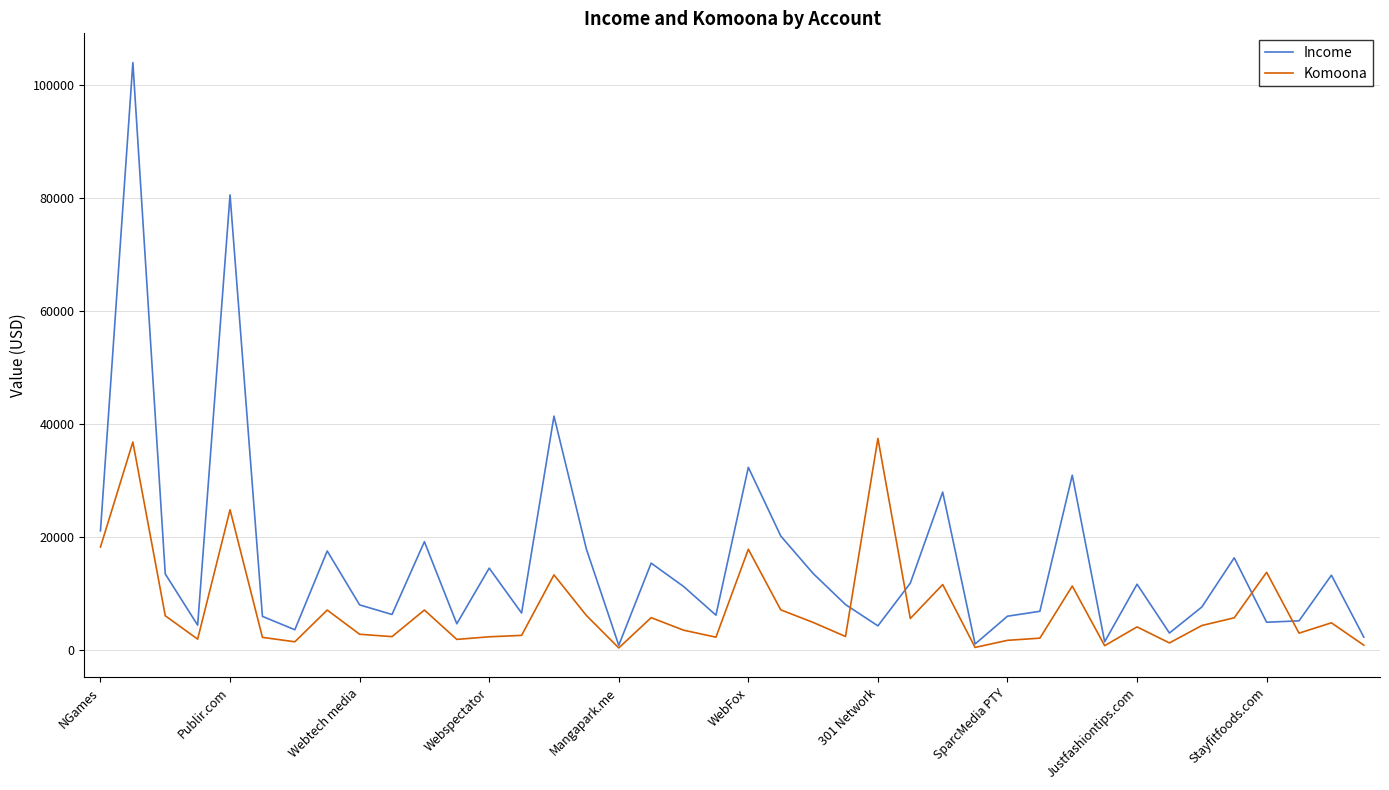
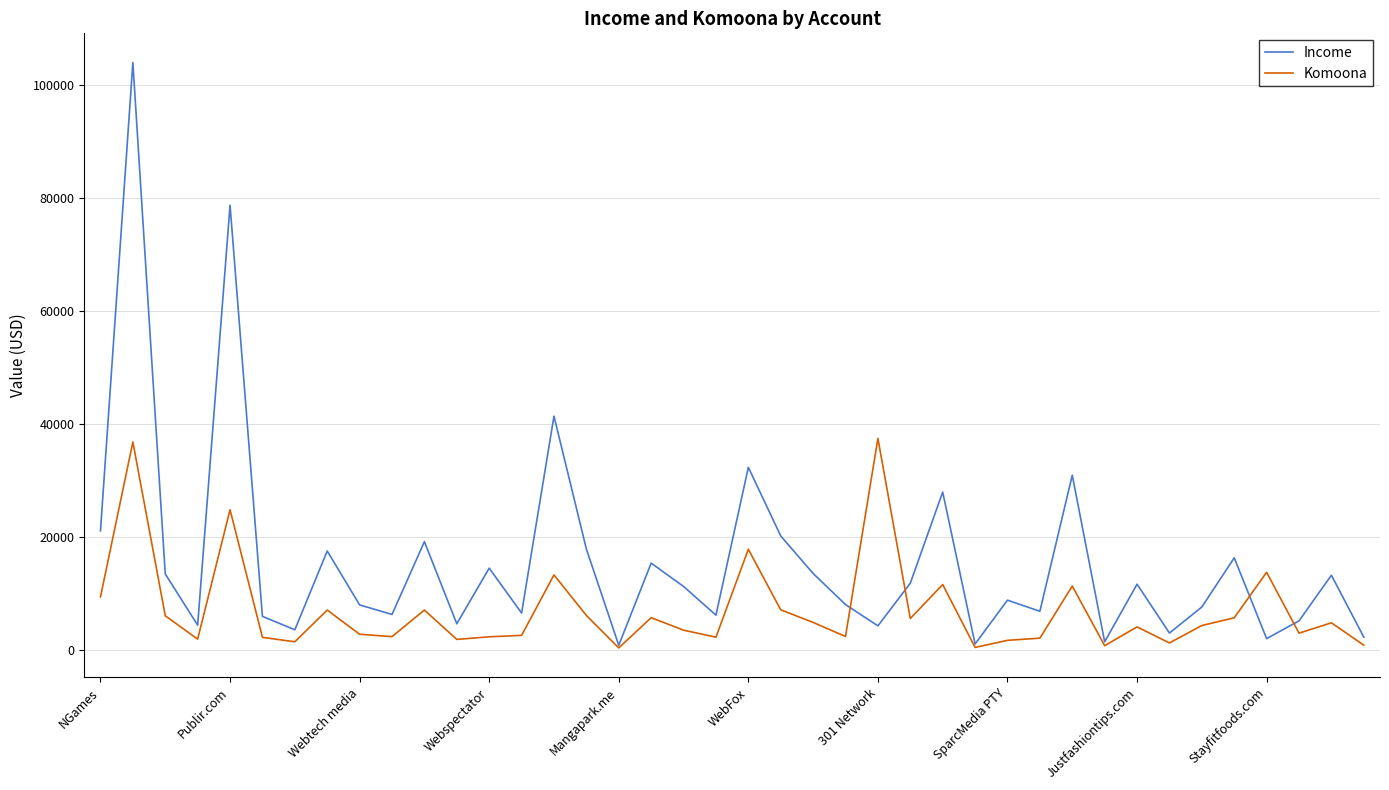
  {
    "Income": {
      "NGames": 21000,
-     "Publir.com": 81000,
+     "Publir.com": 79000,
      "Webtech media": 8000,
      "Webspectator": 14000,
      "Mangapark.me": 1000,
      "WebFox": 32000,
      "301 Network": 4000,
-     "SparcMedia PTY": 6000,
+     "SparcMedia PTY": 9000,
      "Justfashiontips.com": 12000,
-     "Stayfitfoods.com": 5000
+     "Stayfitfoods.com": 2000
    },
    "Komoona": {
-     "NGames": 18000,
+     "NGames": 9000,
      "Publir.com": 25000,
      "Webtech media": 3000,
      "Webspectator": 2000,
      "Mangapark.me": 0,
      "WebFox": 18000,
      "301 Network": 37000,
      "SparcMedia PTY": 2000,
      "Justfashiontips.com": 4000,
      "Stayfitfoods.com": 14000
    }
  }
